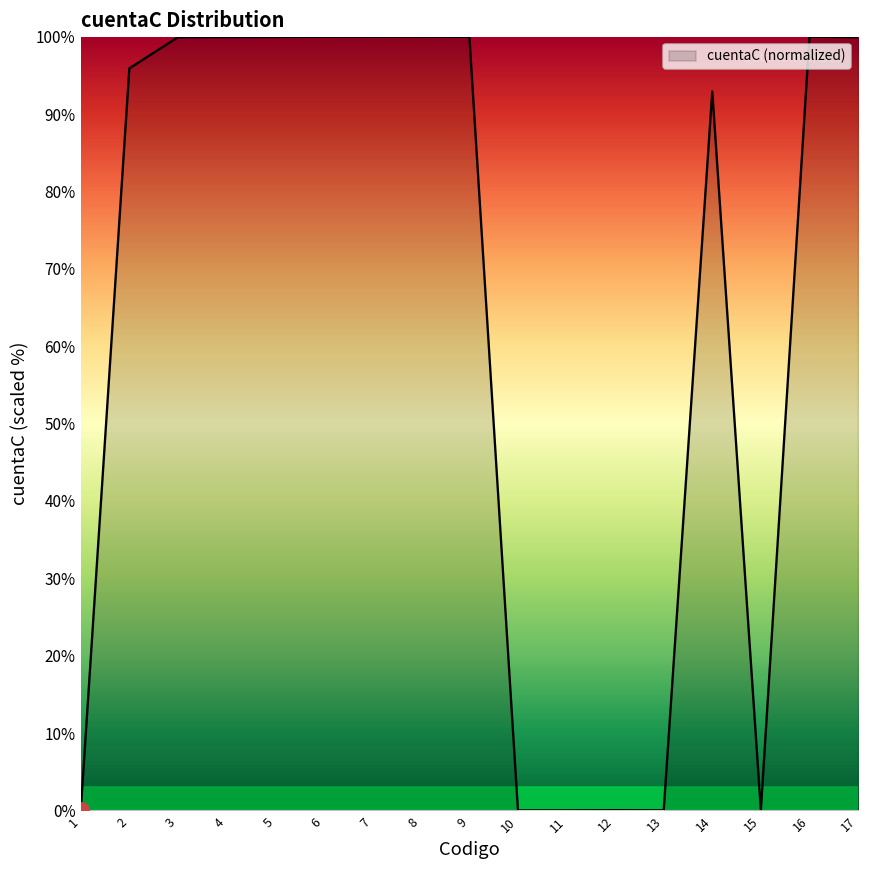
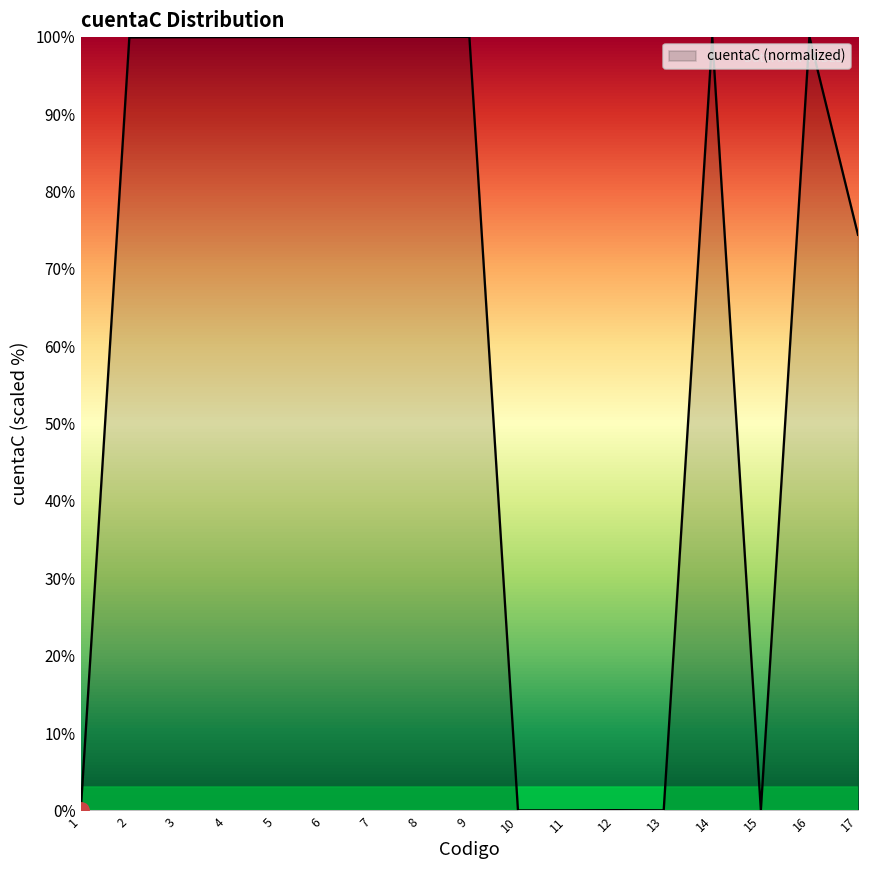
  {
    "cuentaC (normalized)": {
-     "2": "96%",
+     "2": "100%",
      "3": "100%",
      "4": "100%",
      "5": "100%",
      "6": "100%",
      "7": "100%",
      "8": "100%",
      "9": "100%",
-     "14": "93%",
+     "14": "100%",
      "16": "100%",
-     "17": "100%"
+     "17": "74%"
    }
  }
